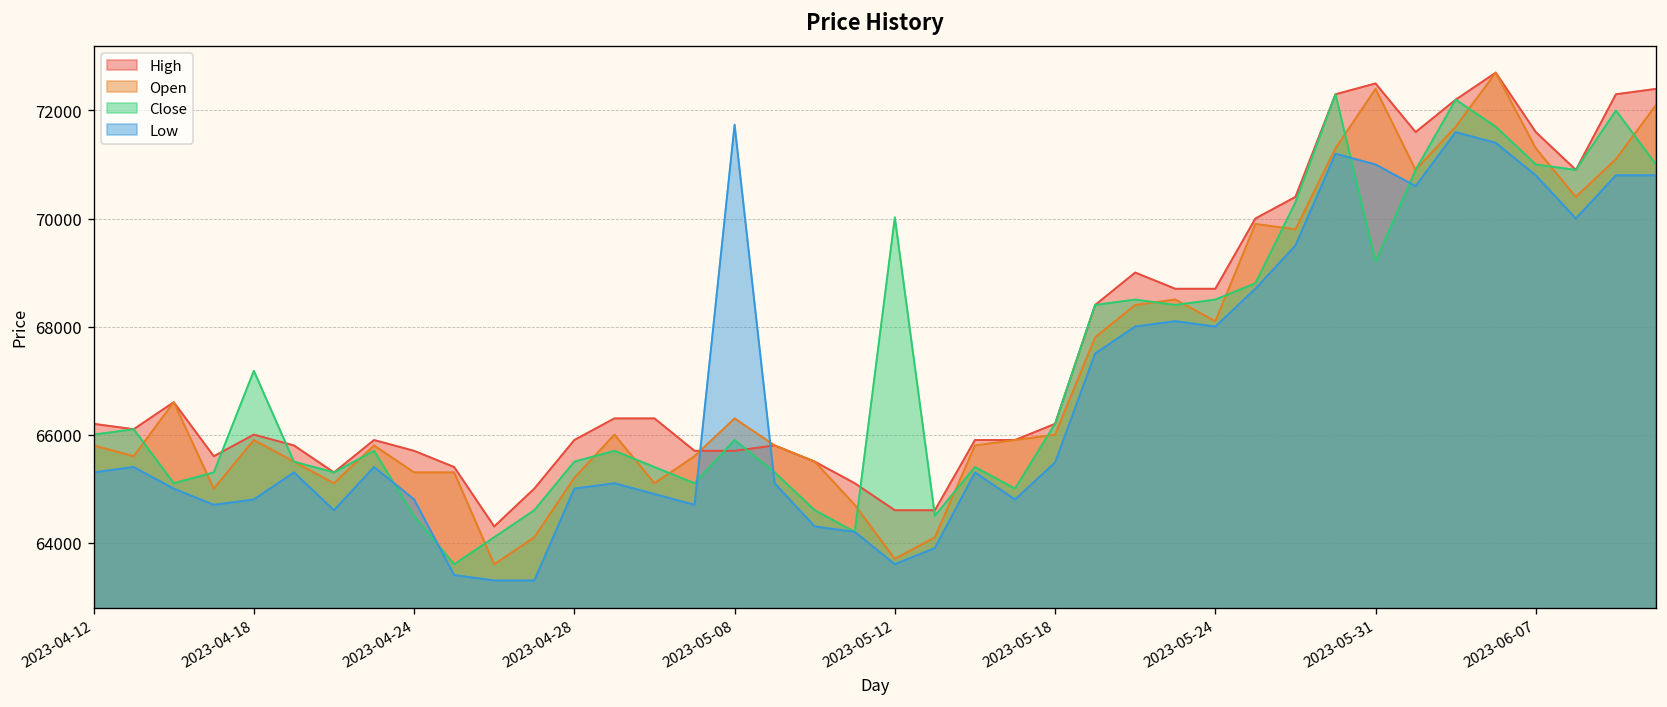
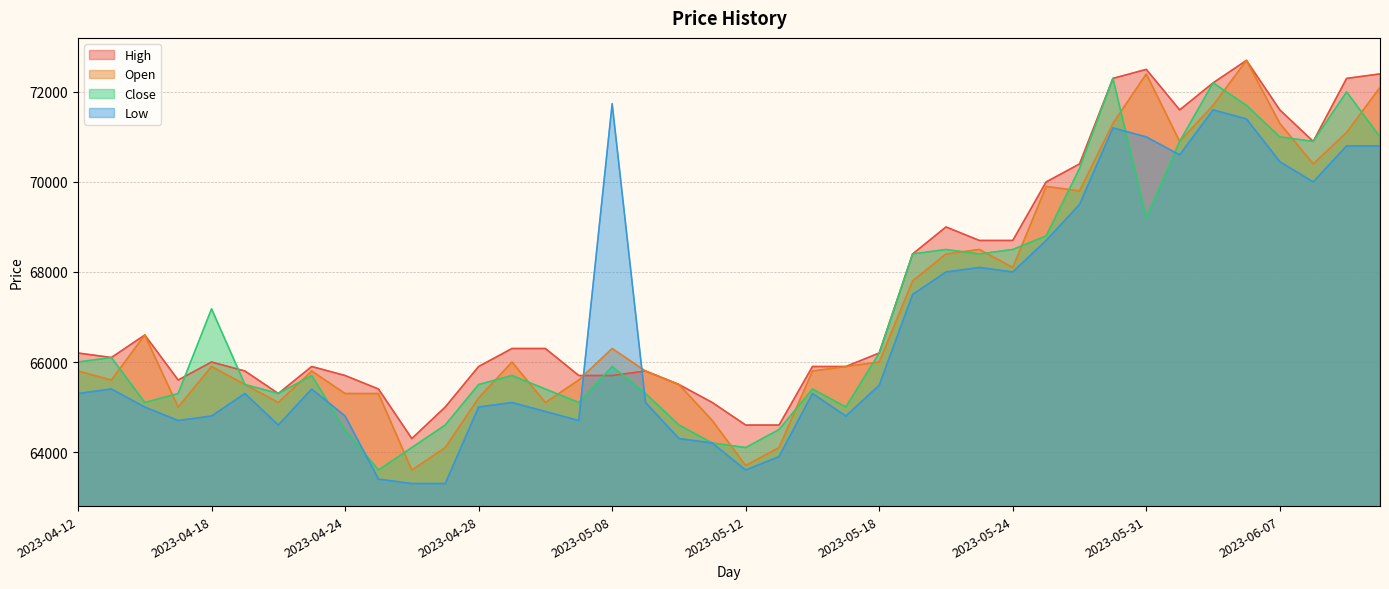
  {
    "Close": {
      "2023-04-12": 66000,
      "2023-04-18": 67200,
      "2023-04-24": 64500,
      "2023-04-28": 65500,
      "2023-05-08": 65900,
-     "2023-05-12": 70000,
+     "2023-05-12": 64100,
      "2023-05-24": 68500,
      "2023-05-31": 69200,
      "2023-06-07": 71000
    },
    "Low": {
      "2023-04-12": 65300,
      "2023-04-18": 64800,
      "2023-04-24": 64800,
      "2023-04-28": 65000,
      "2023-05-08": 71700,
      "2023-05-12": 63600,
      "2023-05-18": 65500,
      "2023-05-24": 68000,
      "2023-05-31": 71000,
-     "2023-06-07": 70800
+     "2023-06-07": 70500
    }
  }
